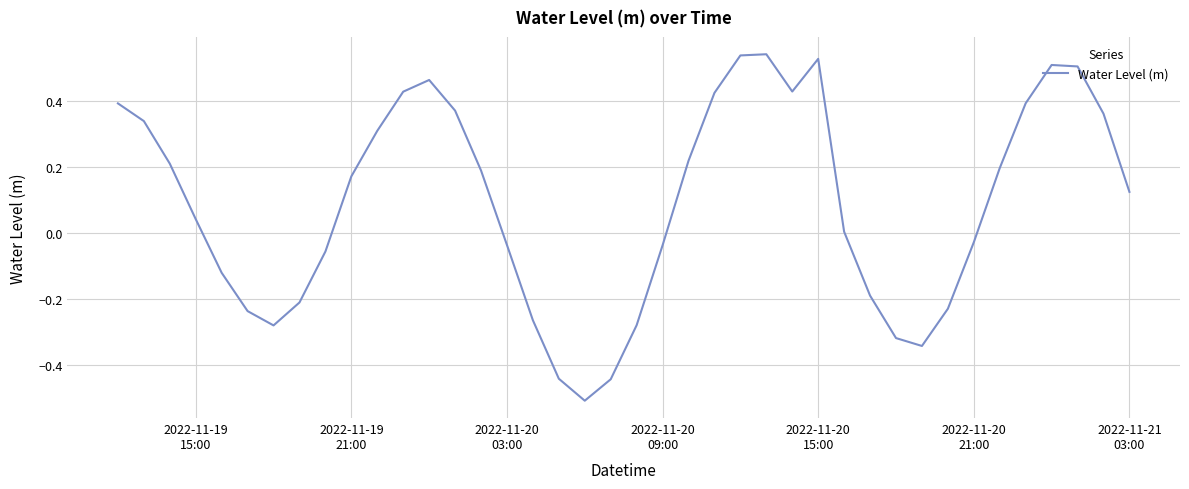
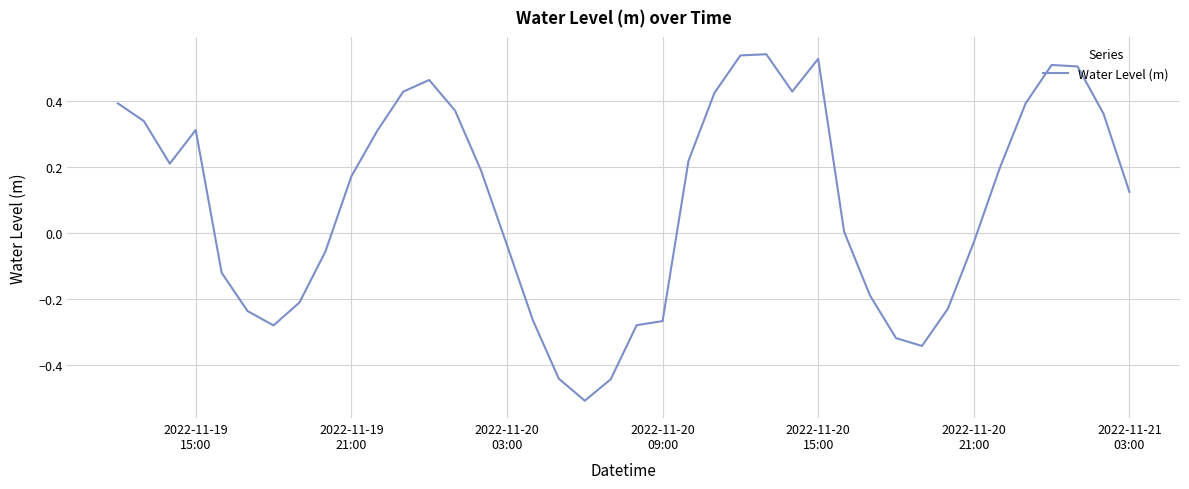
  {
-   "2022-11-19 15:00": 0.04,
+   "2022-11-19 15:00": 0.31,
    "2022-11-19 21:00": 0.17,
    "2022-11-20 03:00": -0.04,
-   "2022-11-20 09:00": -0.04,
+   "2022-11-20 09:00": -0.27,
    "2022-11-20 15:00": 0.53,
    "2022-11-20 21:00": -0.03,
    "2022-11-21 03:00": 0.12
  }
